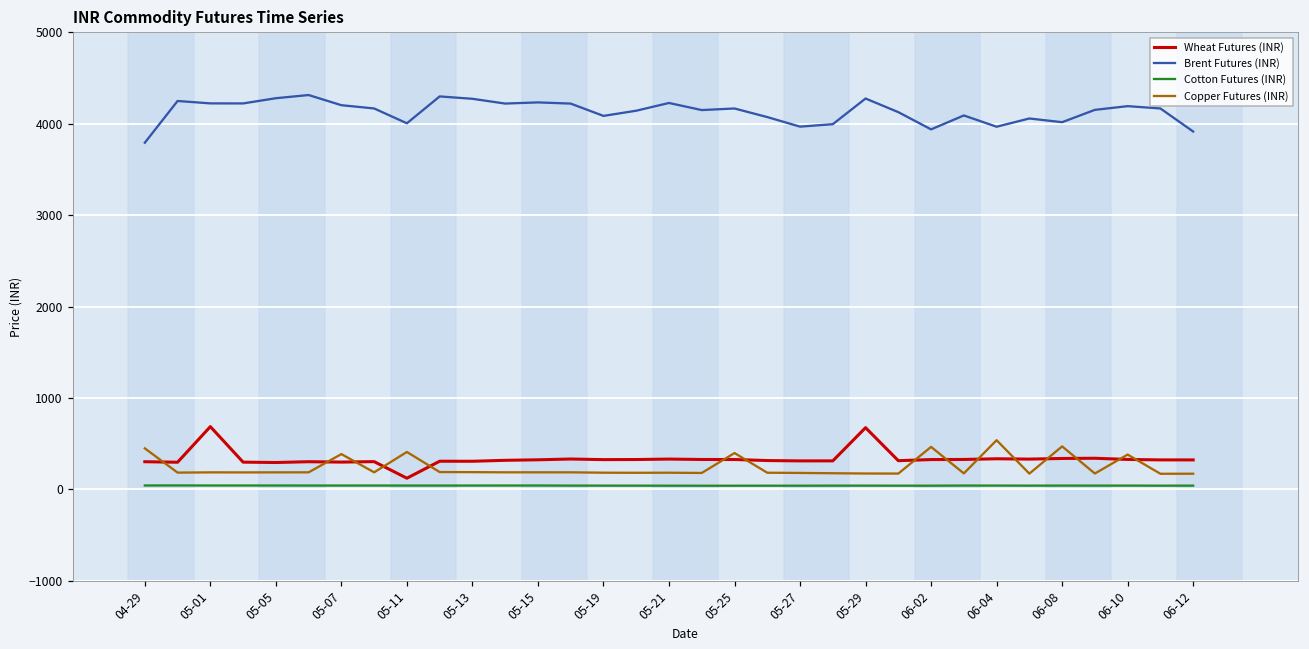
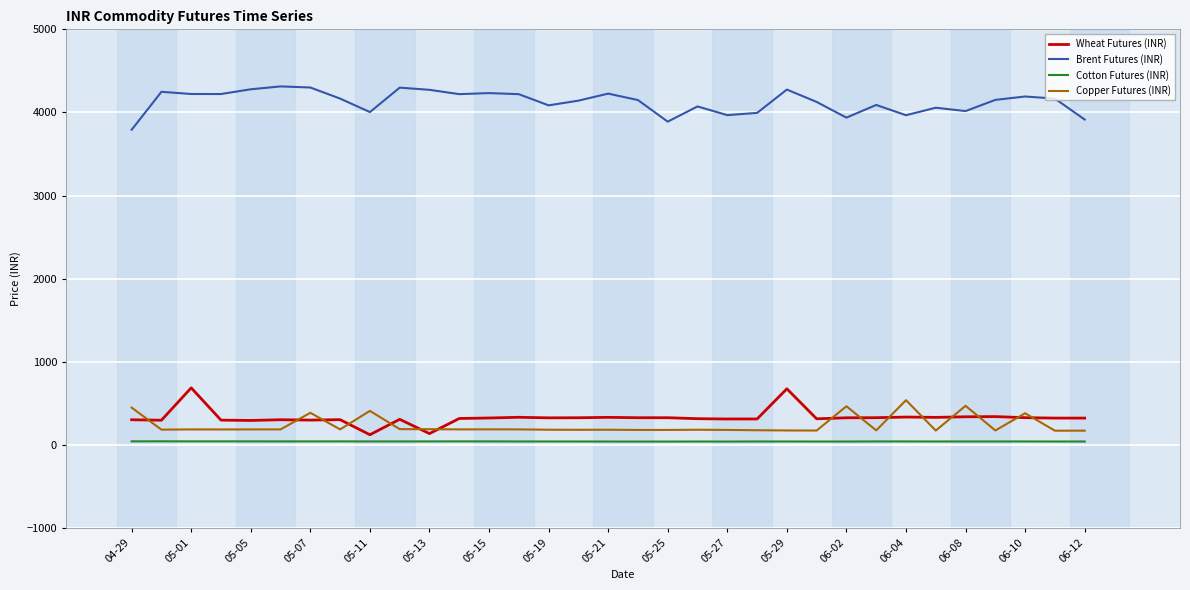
  {
    "Wheat Futures (INR)": {
      "04-29": 300,
      "05-01": 700,
      "05-05": 300,
      "05-07": 300,
      "05-11": 100,
-     "05-13": 300,
+     "05-13": 100,
      "05-15": 300,
      "05-19": 300,
      "05-21": 300,
      "05-25": 300,
      "05-27": 300,
      "05-29": 700,
      "06-02": 300,
      "06-04": 300,
      "06-08": 300,
      "06-10": 300,
      "06-12": 300
    },
    "Brent Futures (INR)": {
      "04-29": 3800,
      "05-01": 4200,
      "05-05": 4300,
-     "05-07": 4200,
+     "05-07": 4300,
      "05-11": 4000,
      "05-13": 4300,
      "05-15": 4200,
      "05-19": 4100,
      "05-21": 4200,
-     "05-25": 4200,
+     "05-25": 3900,
      "05-27": 4000,
      "05-29": 4300,
      "06-02": 3900,
      "06-04": 4000,
      "06-08": 4000,
      "06-10": 4200,
      "06-12": 3900
    },
    "Cotton Futures (INR)": {
      "04-29": 0,
      "05-01": 0,
      "05-05": 0,
      "05-07": 0,
      "05-11": 0,
      "05-13": 0,
      "05-15": 0,
      "05-19": 0,
      "05-21": 0,
      "05-25": 0,
      "05-27": 0,
      "05-29": 0,
      "06-02": 0,
      "06-04": 0,
      "06-08": 0,
      "06-10": 0,
      "06-12": 0
    },
    "Copper Futures (INR)": {
      "04-29": 400,
      "05-01": 200,
      "05-05": 200,
      "05-07": 400,
      "05-11": 400,
      "05-13": 200,
      "05-15": 200,
      "05-19": 200,
      "05-21": 200,
-     "05-25": 400,
+     "05-25": 200,
      "05-27": 200,
      "05-29": 200,
      "06-02": 500,
      "06-04": 500,
      "06-08": 500,
      "06-10": 400,
      "06-12": 200
    }
  }
